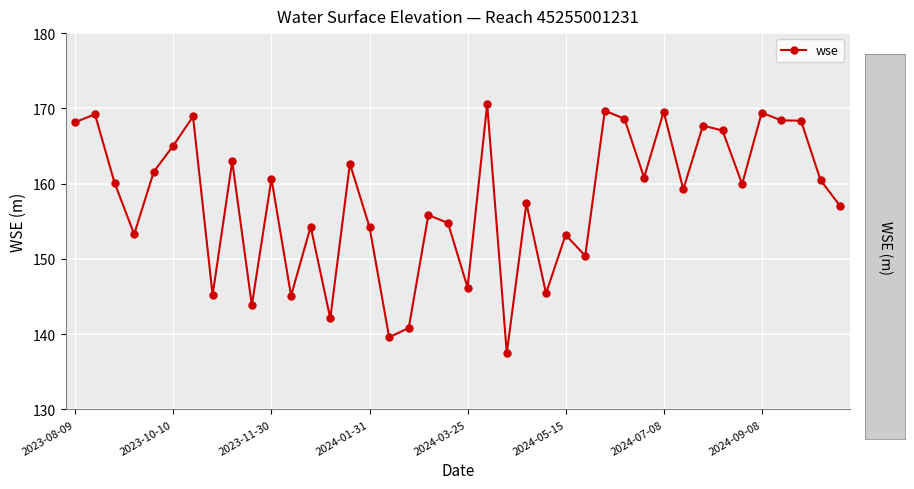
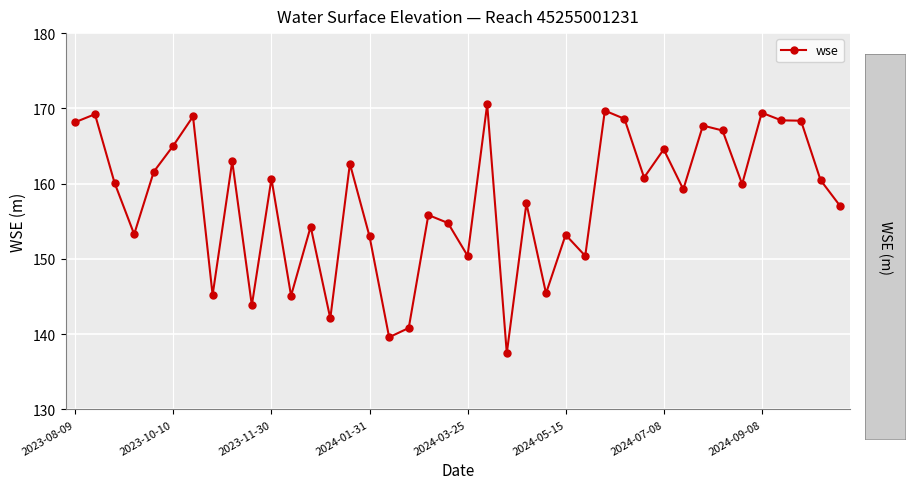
  {
    "2023-08-09": 168,
    "2023-10-10": 165,
    "2023-11-30": 161,
-   "2024-01-31": 154,
-   "2024-03-25": 146,
+   "2024-01-31": 153,
+   "2024-03-25": 150,
    "2024-05-15": 153,
-   "2024-07-08": 170,
+   "2024-07-08": 165,
    "2024-09-08": 169
  }
